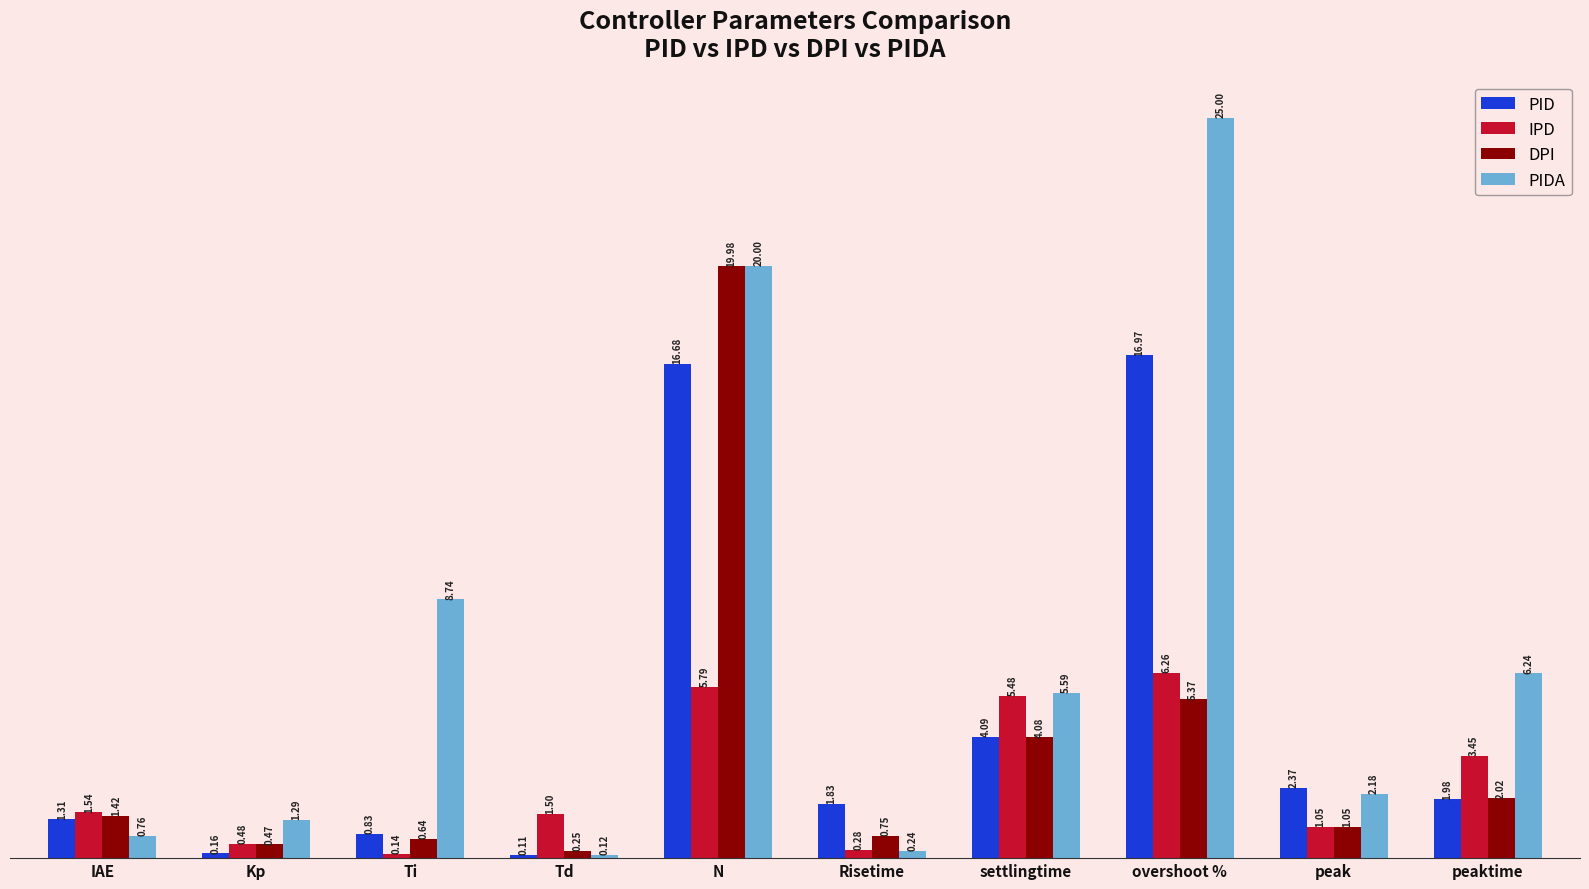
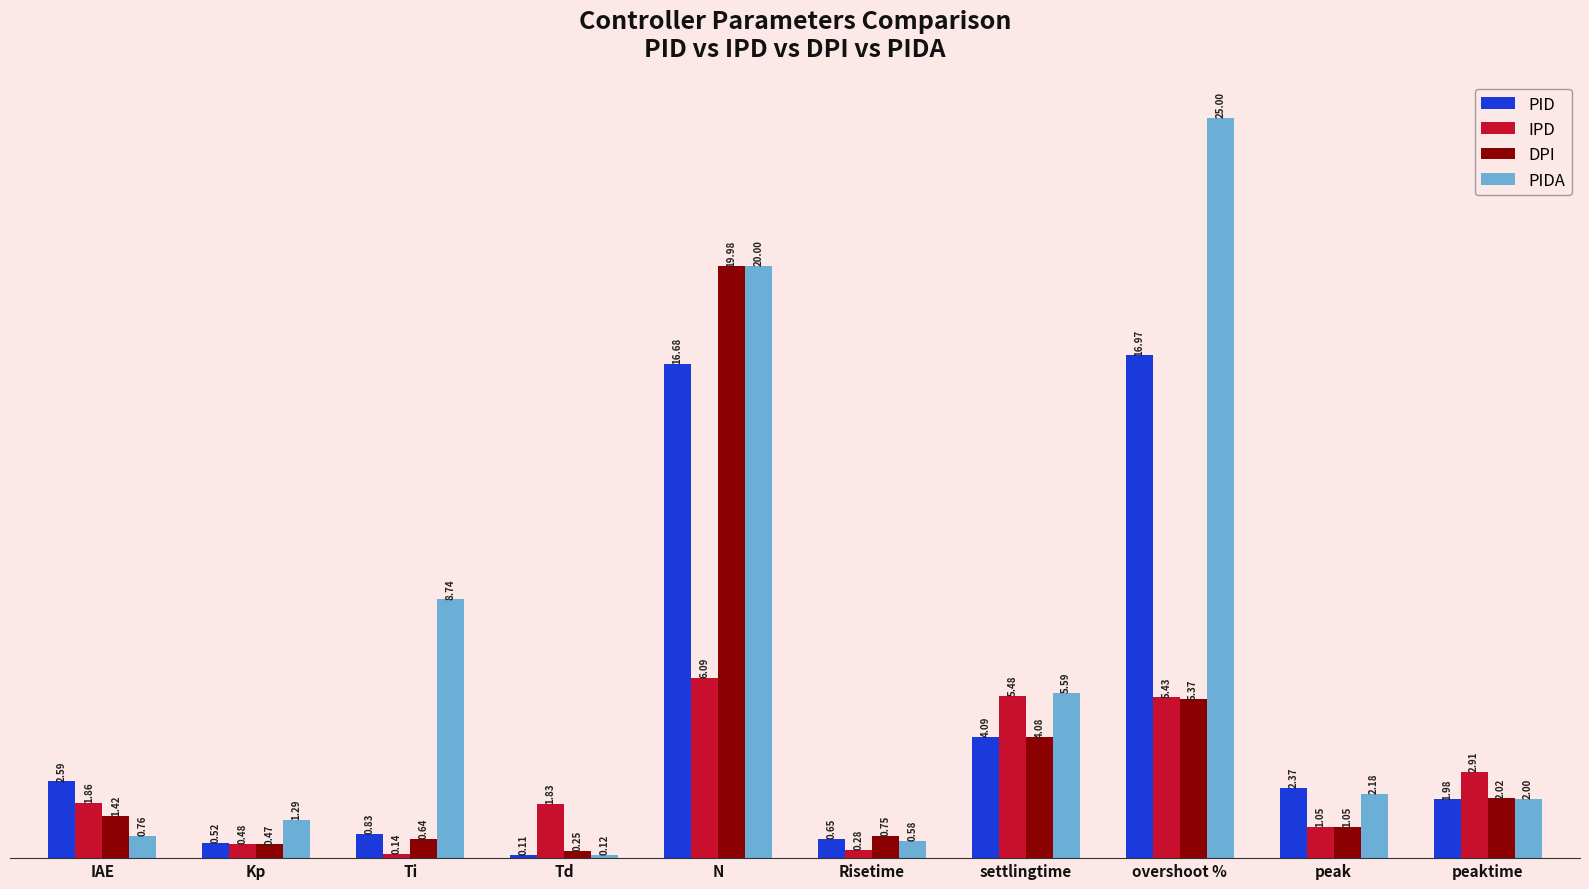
  {
    "PID": {
-     "IAE": 1.31,
-     "Kp": 0.16,
+     "IAE": 2.59,
+     "Kp": 0.52,
      "Ti": 0.83,
      "Td": 0.11,
      "N": 16.68,
-     "Risetime": 1.83,
+     "Risetime": 0.65,
      "settlingtime": 4.09,
      "overshoot %": 16.97,
      "peak": 2.37,
      "peaktime": 1.98
    },
    "IPD": {
-     "IAE": 1.54,
+     "IAE": 1.86,
      "Kp": 0.48,
      "Ti": 0.14,
-     "Td": 1.50,
-     "N": 5.79,
+     "Td": 1.83,
+     "N": 6.09,
      "Risetime": 0.28,
      "settlingtime": 5.48,
-     "overshoot %": 6.26,
+     "overshoot %": 5.43,
      "peak": 1.05,
-     "peaktime": 3.45
+     "peaktime": 2.91
    },
    "DPI": {
      "IAE": 1.42,
      "Kp": 0.47,
      "Ti": 0.64,
      "Td": 0.25,
      "N": 19.98,
      "Risetime": 0.75,
      "settlingtime": 4.08,
      "overshoot %": 5.37,
      "peak": 1.05,
      "peaktime": 2.02
    },
    "PIDA": {
      "IAE": 0.76,
      "Kp": 1.29,
      "Ti": 8.74,
      "Td": 0.12,
      "N": 20.00,
-     "Risetime": 0.24,
+     "Risetime": 0.58,
      "settlingtime": 5.59,
      "overshoot %": 25.00,
      "peak": 2.18,
-     "peaktime": 6.24
+     "peaktime": 2.00
    }
  }
